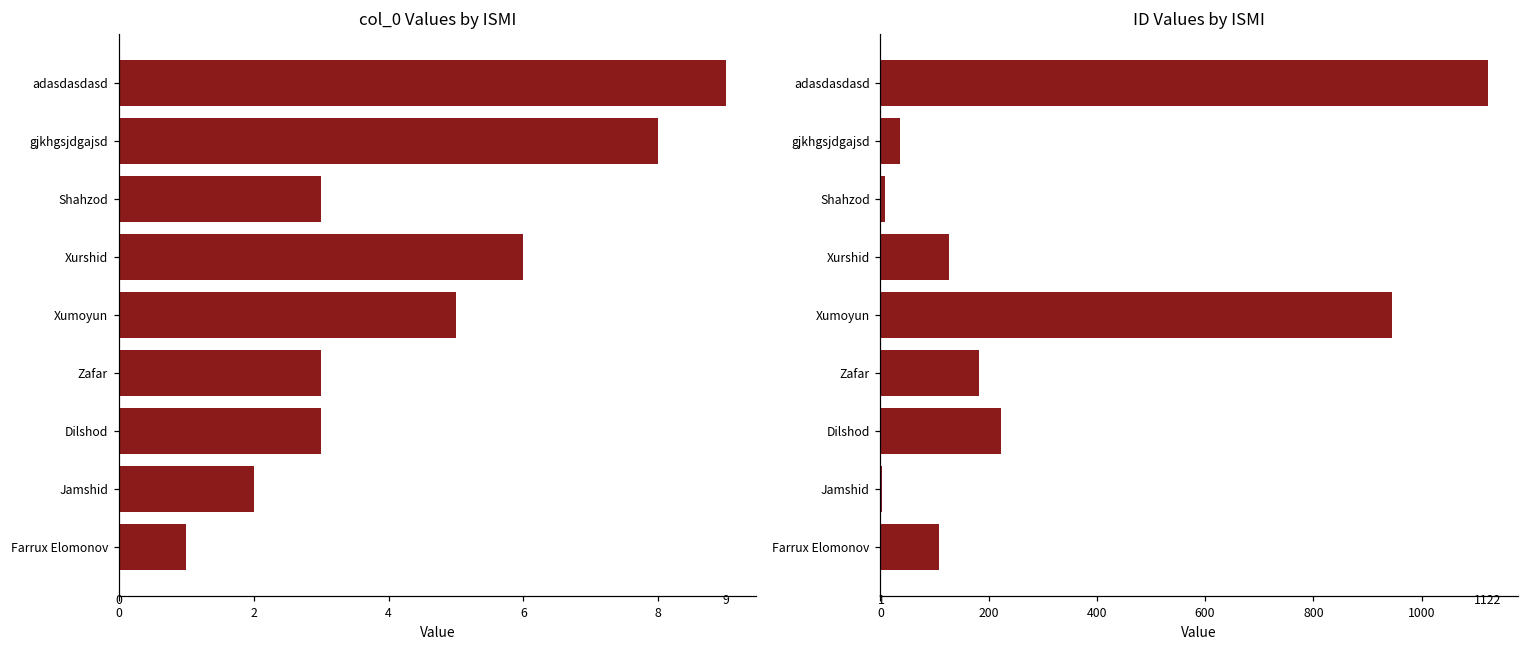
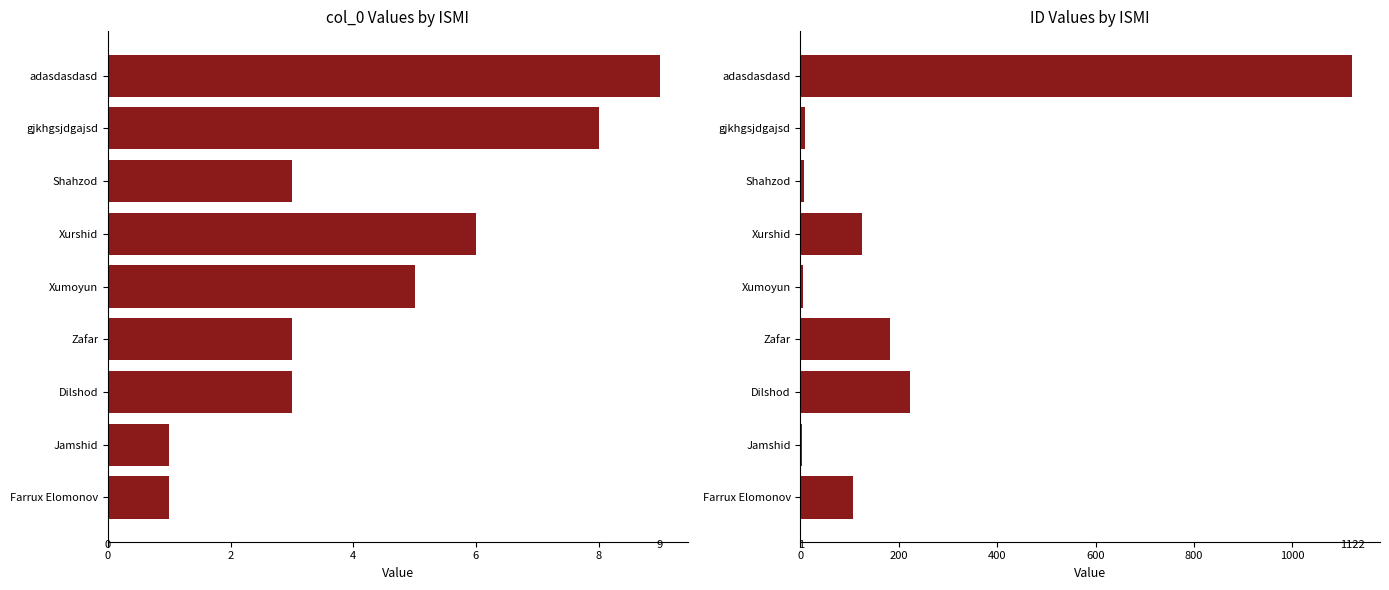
  {
    "col_0 Values by ISMI": {
      "adasdasdasd": 9,
      "gjkhgsjdgajsd": 8,
      "Shahzod": 3,
      "Xurshid": 6,
      "Xumoyun": 5,
      "Zafar": 3,
      "Dilshod": 3,
-     "Jamshid": 2
+     "Jamshid": 1
    },
    "ID Values by ISMI": {
      "adasdasdasd": 1120,
-     "gjkhgsjdgajsd": 40,
+     "gjkhgsjdgajsd": 10,
      "Shahzod": 10,
      "Xurshid": 130,
-     "Xumoyun": 950,
+     "Xumoyun": 10,
      "Zafar": 180,
      "Dilshod": 220
    }
  }
